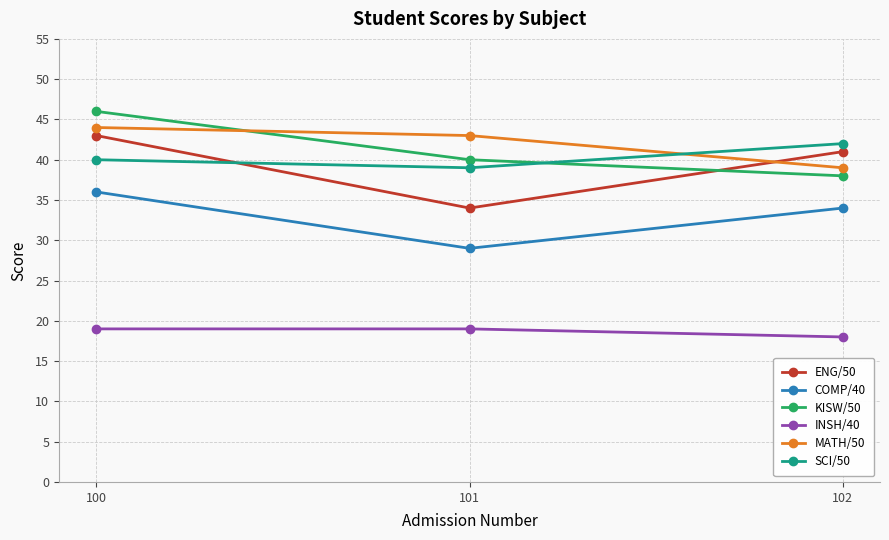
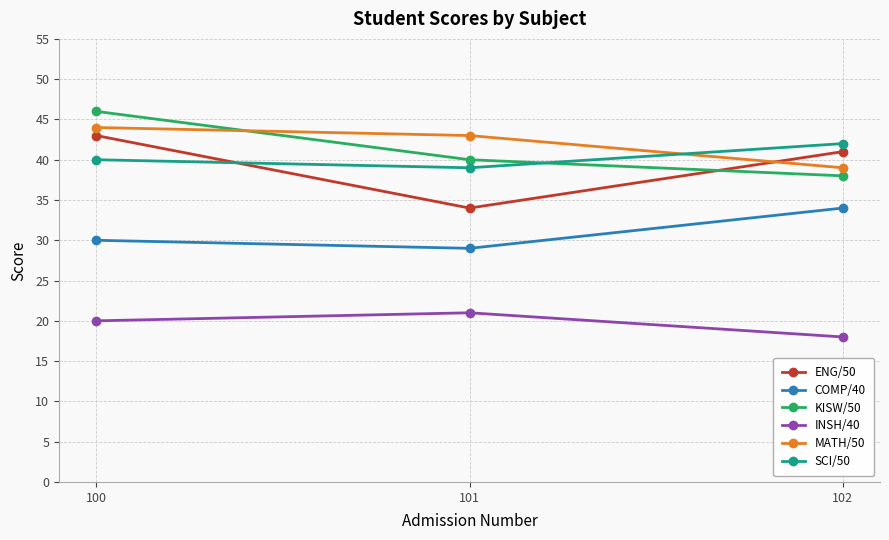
  {
    "ENG/50": {
      "100": 43,
      "101": 34,
      "102": 41
    },
    "COMP/40": {
-     "100": 36,
+     "100": 30,
      "101": 29,
      "102": 34
    },
    "INSH/40": {
-     "100": 19,
-     "101": 19,
+     "100": 20,
+     "101": 21,
      "102": 18
    },
    "MATH/50": {
      "100": 44,
      "101": 43,
      "102": 39
    }
  }
